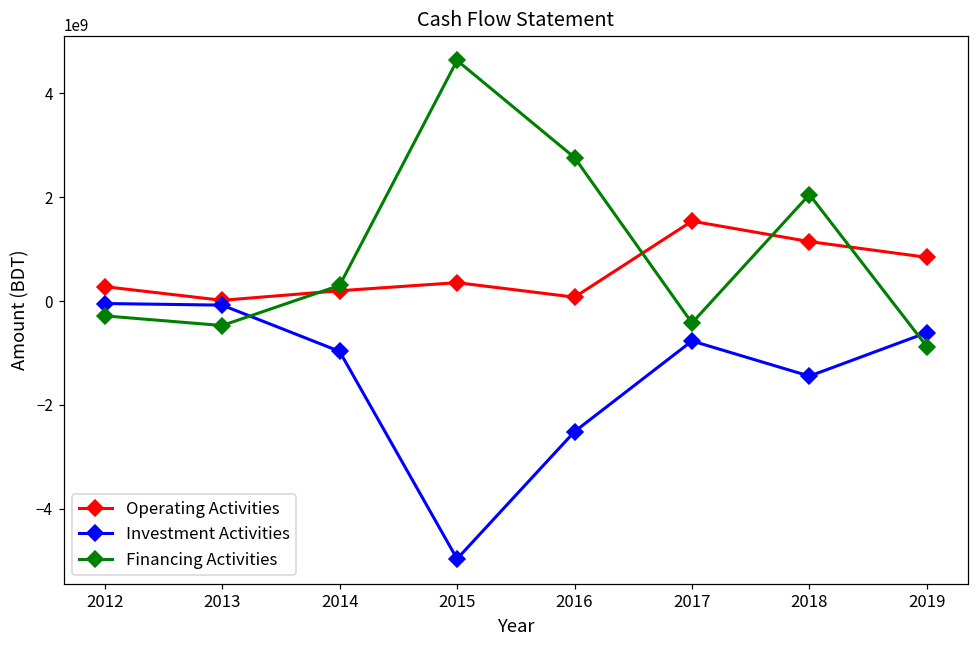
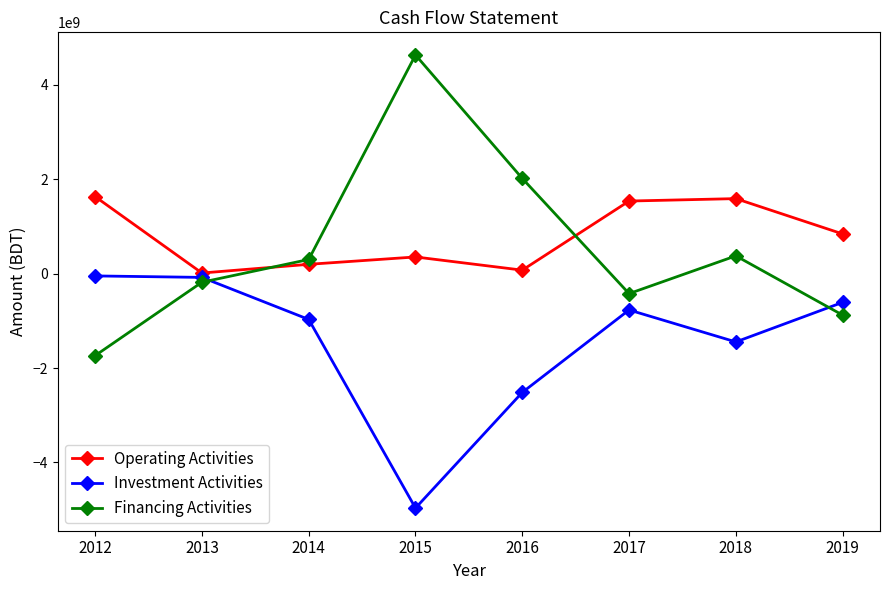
  {
    "Operating Activities": {
-     "2012": 300000000,
+     "2012": 1600000000,
      "2013": 0,
      "2014": 200000000,
      "2015": 400000000,
      "2016": 100000000,
      "2017": 1500000000,
-     "2018": 1100000000,
+     "2018": 1600000000,
      "2019": 800000000
    },
    "Investment Activities": {
      "2012": 0,
      "2013": -100000000,
      "2014": -1000000000,
      "2015": -5000000000,
      "2016": -2500000000,
      "2017": -800000000,
      "2018": -1400000000,
      "2019": -600000000
    },
    "Financing Activities": {
-     "2012": -300000000,
-     "2013": -500000000,
+     "2012": -1700000000,
+     "2013": -200000000,
      "2014": 300000000,
      "2015": 4600000000,
-     "2016": 2800000000,
+     "2016": 2000000000,
      "2017": -400000000,
-     "2018": 2100000000,
+     "2018": 400000000,
      "2019": -900000000
    }
  }
